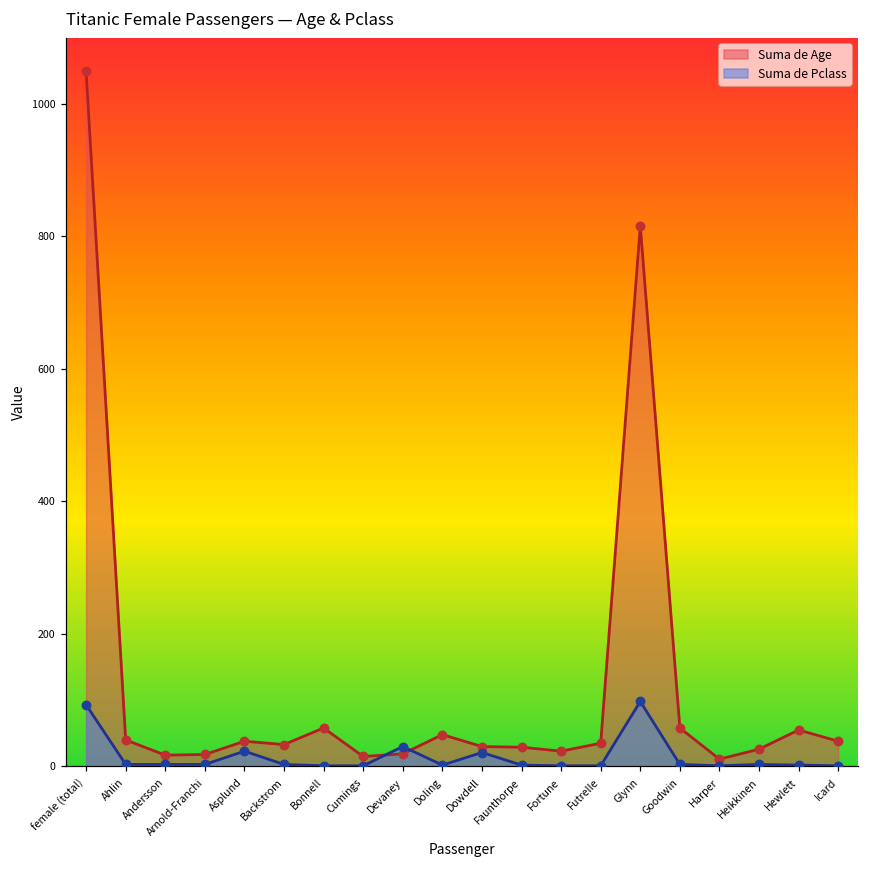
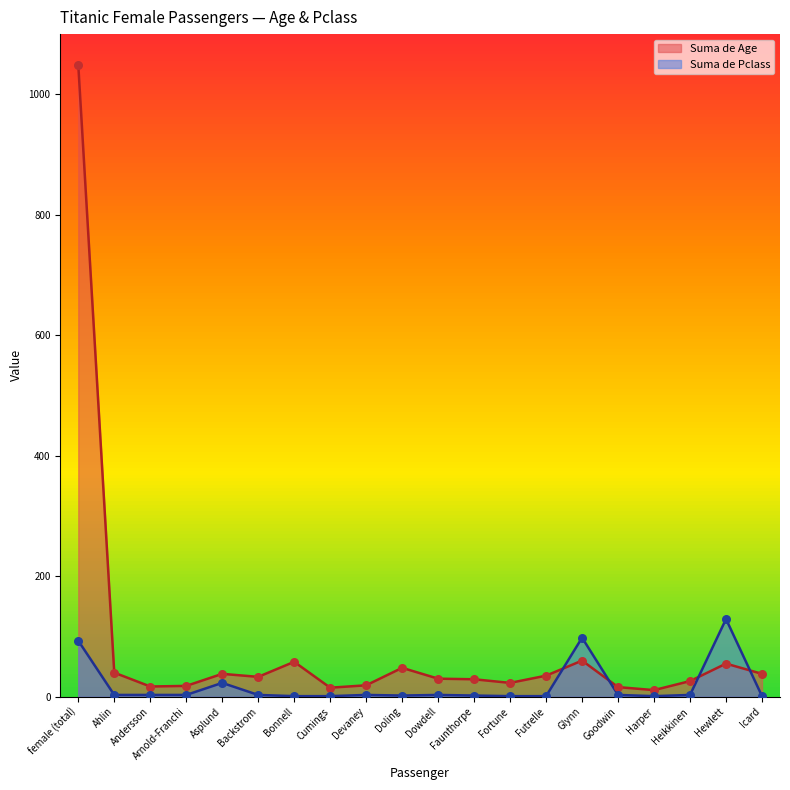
  {
    "Suma de Age": {
      "female (total)": 1050,
      "Ahlin": 40,
      "Andersson": 20,
      "Arnold-Franchi": 20,
      "Asplund": 40,
      "Backstrom": 30,
      "Bonnell": 60,
      "Cumings": 20,
      "Devaney": 20,
      "Doling": 50,
      "Dowdell": 30,
      "Faunthorpe": 30,
      "Fortune": 20,
      "Futrelle": 40,
-     "Glynn": 820,
-     "Goodwin": 60,
+     "Glynn": 60,
+     "Goodwin": 20,
      "Harper": 10,
      "Heikkinen": 30,
      "Hewlett": 60,
      "Icard": 40
    },
    "Suma de Pclass": {
      "female (total)": 90,
      "Ahlin": 0,
      "Andersson": 0,
      "Arnold-Franchi": 0,
      "Asplund": 20,
      "Backstrom": 0,
      "Bonnell": 0,
      "Cumings": 0,
-     "Devaney": 30,
+     "Devaney": 0,
      "Doling": 0,
-     "Dowdell": 20,
+     "Dowdell": 0,
      "Faunthorpe": 0,
      "Fortune": 0,
      "Futrelle": 0,
      "Glynn": 100,
      "Goodwin": 0,
      "Harper": 0,
      "Heikkinen": 0,
-     "Hewlett": 0,
+     "Hewlett": 130,
      "Icard": 0
    }
  }
